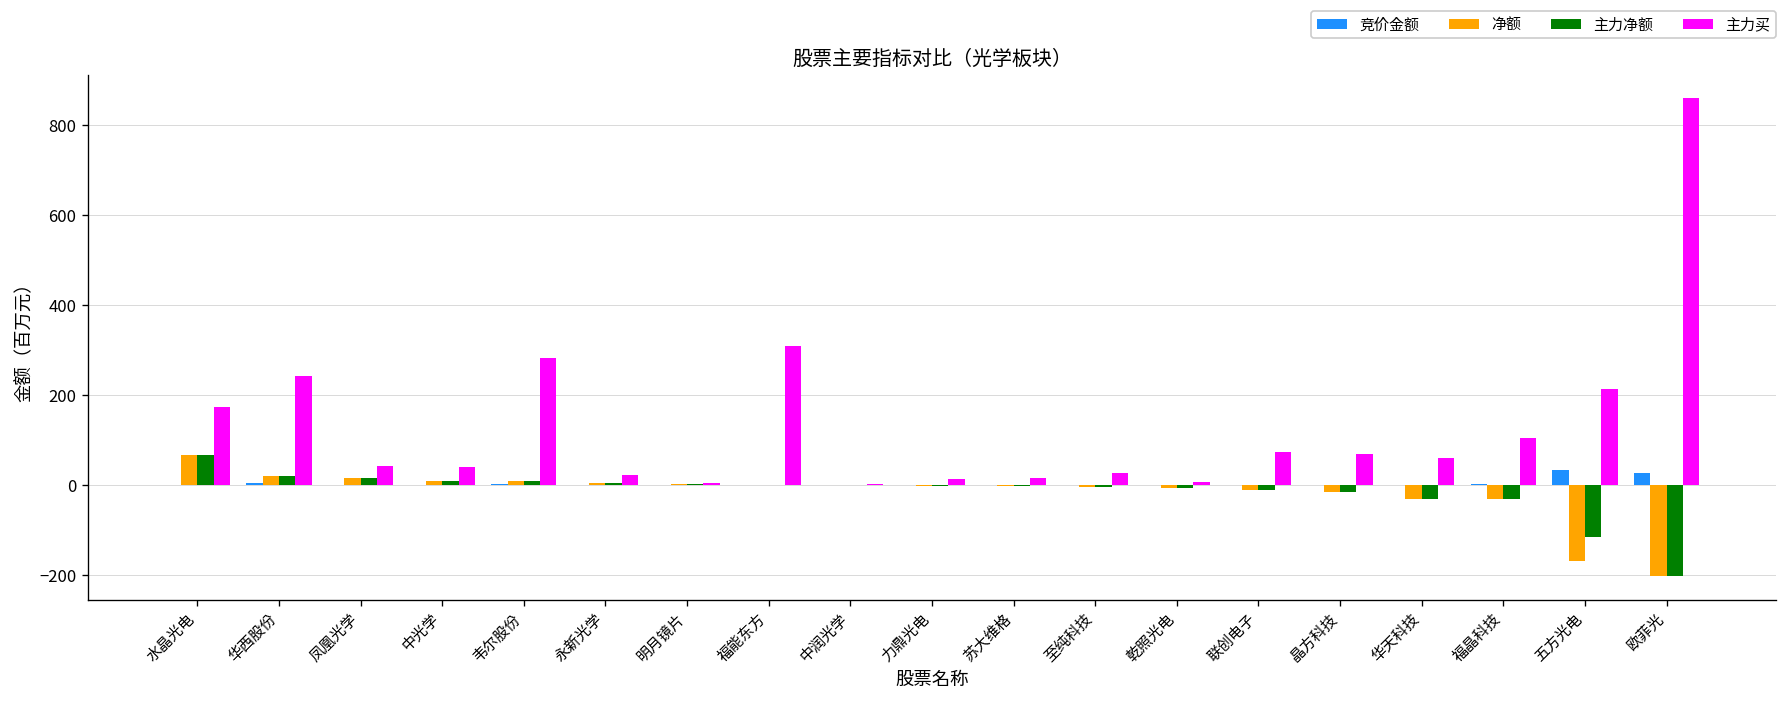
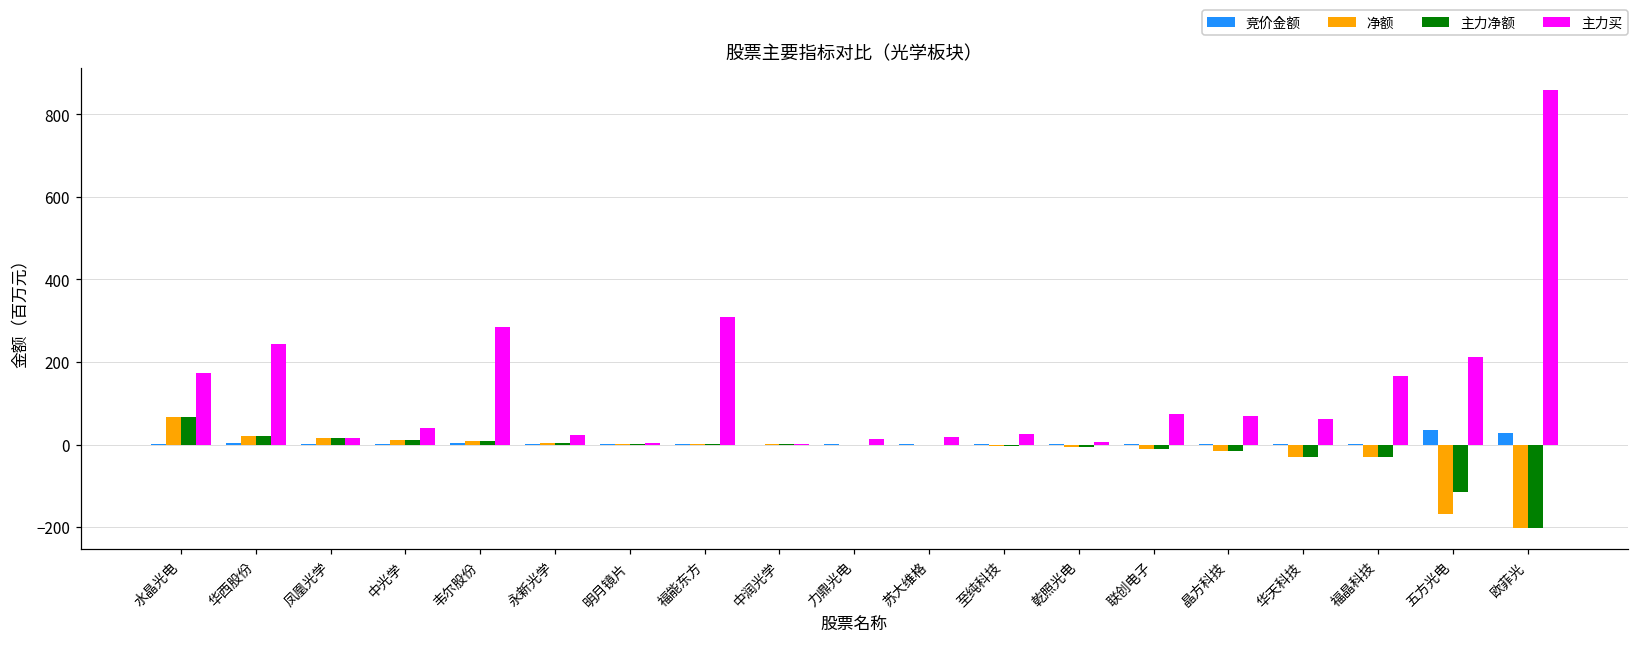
  {
    "竞价金额": {
      "中润光学": 0,
      "五方光电": 30,
      "欧菲光": 30
    },
    "净额": {
      "水晶光电": 70,
      "华西股份": 20,
      "凤凰光学": 20,
      "中光学": 10,
      "韦尔股份": 10,
      "联创电子": -10,
      "晶方科技": -20,
      "华天科技": -30,
      "福晶科技": -30,
      "五方光电": -170,
      "欧菲光": -200
    },
    "主力净额": {
      "水晶光电": 70,
      "华西股份": 20,
      "凤凰光学": 20,
      "中光学": 10,
      "韦尔股份": 10,
      "联创电子": -10,
      "晶方科技": -20,
      "华天科技": -30,
      "福晶科技": -30,
      "五方光电": -120,
      "欧菲光": -200
    },
    "主力买": {
      "水晶光电": 170,
      "华西股份": 240,
-     "凤凰光学": 40,
+     "凤凰光学": 20,
      "中光学": 40,
      "韦尔股份": 280,
      "永新光学": 20,
      "福能东方": 310,
      "力鼎光电": 10,
      "苏大维格": 20,
      "至纯科技": 30,
      "乾照光电": 10,
      "联创电子": 70,
      "晶方科技": 70,
      "华天科技": 60,
-     "福晶科技": 110,
+     "福晶科技": 170,
      "五方光电": 210,
      "欧菲光": 860
    }
  }
